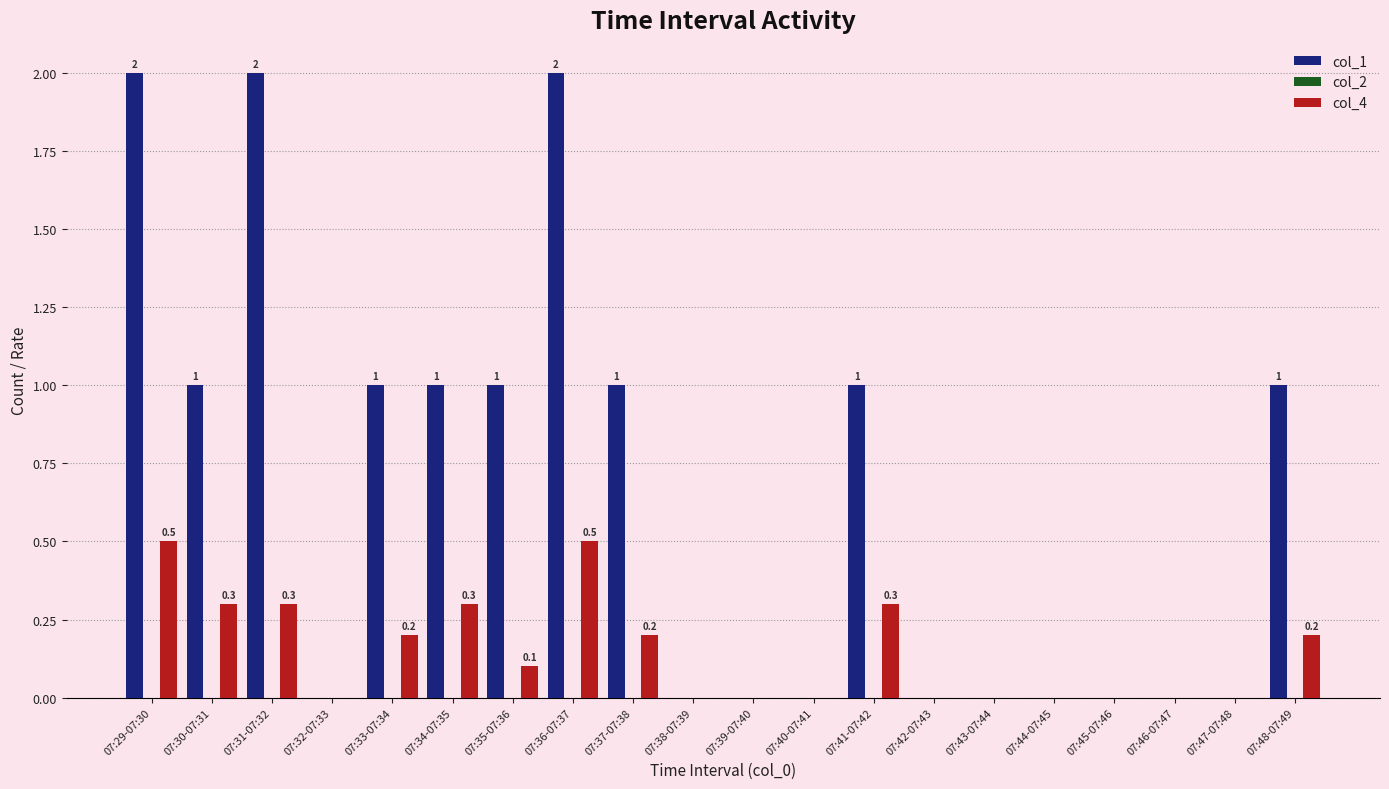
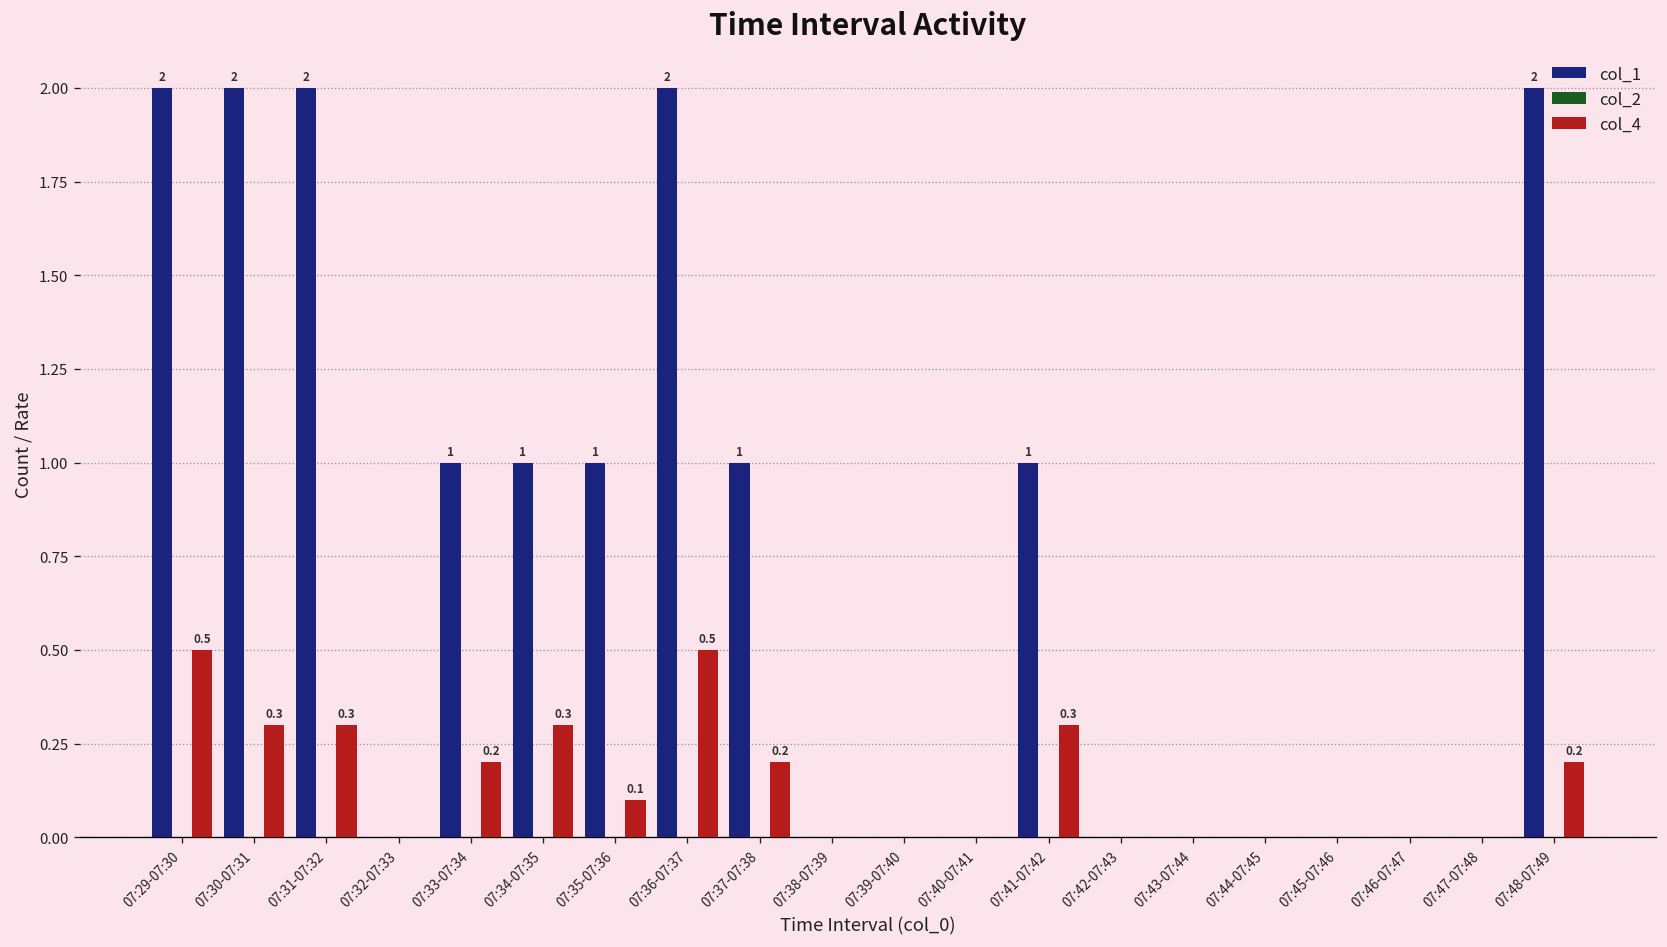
  {
    "col_1": {
      "07:29-07:30": 2,
-     "07:30-07:31": 1,
+     "07:30-07:31": 2,
      "07:31-07:32": 2,
      "07:33-07:34": 1,
      "07:34-07:35": 1,
      "07:35-07:36": 1,
      "07:36-07:37": 2,
      "07:37-07:38": 1,
      "07:41-07:42": 1,
-     "07:48-07:49": 1
+     "07:48-07:49": 2
    },
    "col_2": {
      "07:29-07:30": 0.00,
      "07:30-07:31": 0.00,
      "07:31-07:32": 0.00,
      "07:32-07:33": 0.00,
      "07:33-07:34": 0.00,
      "07:34-07:35": 0.00,
      "07:35-07:36": 0.00,
      "07:36-07:37": 0.00,
      "07:37-07:38": 0.00,
      "07:38-07:39": 0.00,
      "07:39-07:40": 0.00,
      "07:40-07:41": 0.00,
      "07:41-07:42": 0.00,
      "07:42-07:43": 0.00,
      "07:43-07:44": 0.00,
      "07:44-07:45": 0.00,
      "07:45-07:46": 0.00,
      "07:46-07:47": 0.00,
      "07:47-07:48": 0.00,
      "07:48-07:49": 0.00
    },
    "col_4": {
      "07:29-07:30": 0.5,
      "07:30-07:31": 0.3,
      "07:31-07:32": 0.3,
      "07:33-07:34": 0.2,
      "07:34-07:35": 0.3,
      "07:35-07:36": 0.1,
      "07:36-07:37": 0.5,
      "07:37-07:38": 0.2,
      "07:41-07:42": 0.3,
      "07:48-07:49": 0.2
    }
  }
